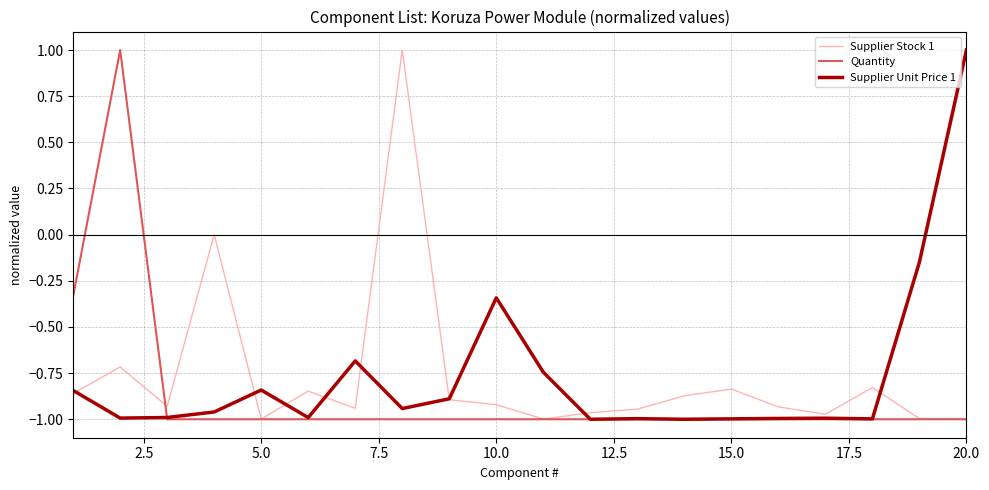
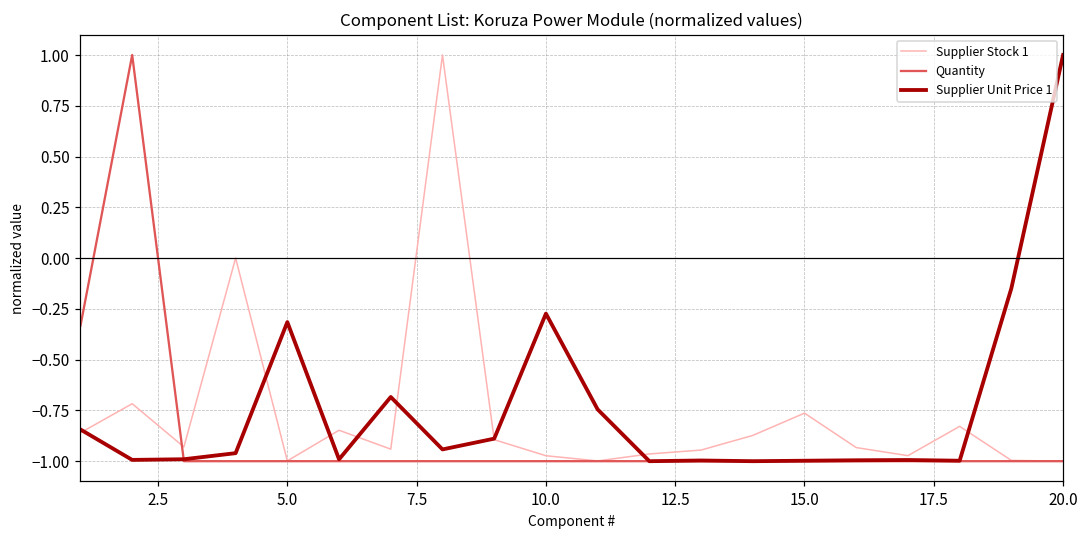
  {
    "Supplier Stock 1": {
-     "10.0": -0.92,
-     "15.0": -0.84
+     "10.0": -0.97,
+     "15.0": -0.76
    },
    "Quantity": {
      "10.0": -1.00
    },
    "Supplier Unit Price 1": {
-     "5.0": -0.84,
-     "10.0": -0.34,
+     "5.0": -0.32,
+     "10.0": -0.27,
      "20.0": 1.00
    }
  }
